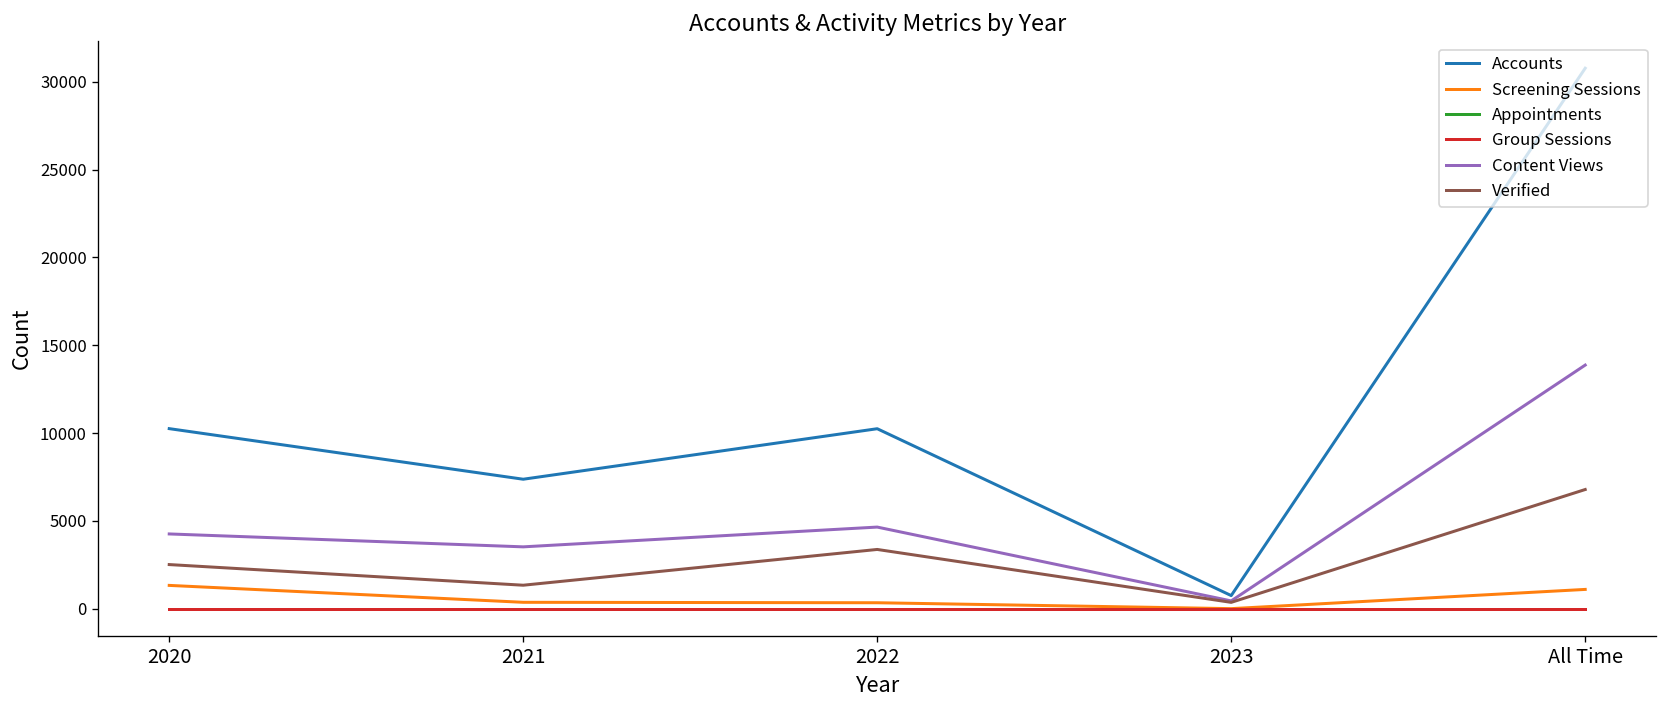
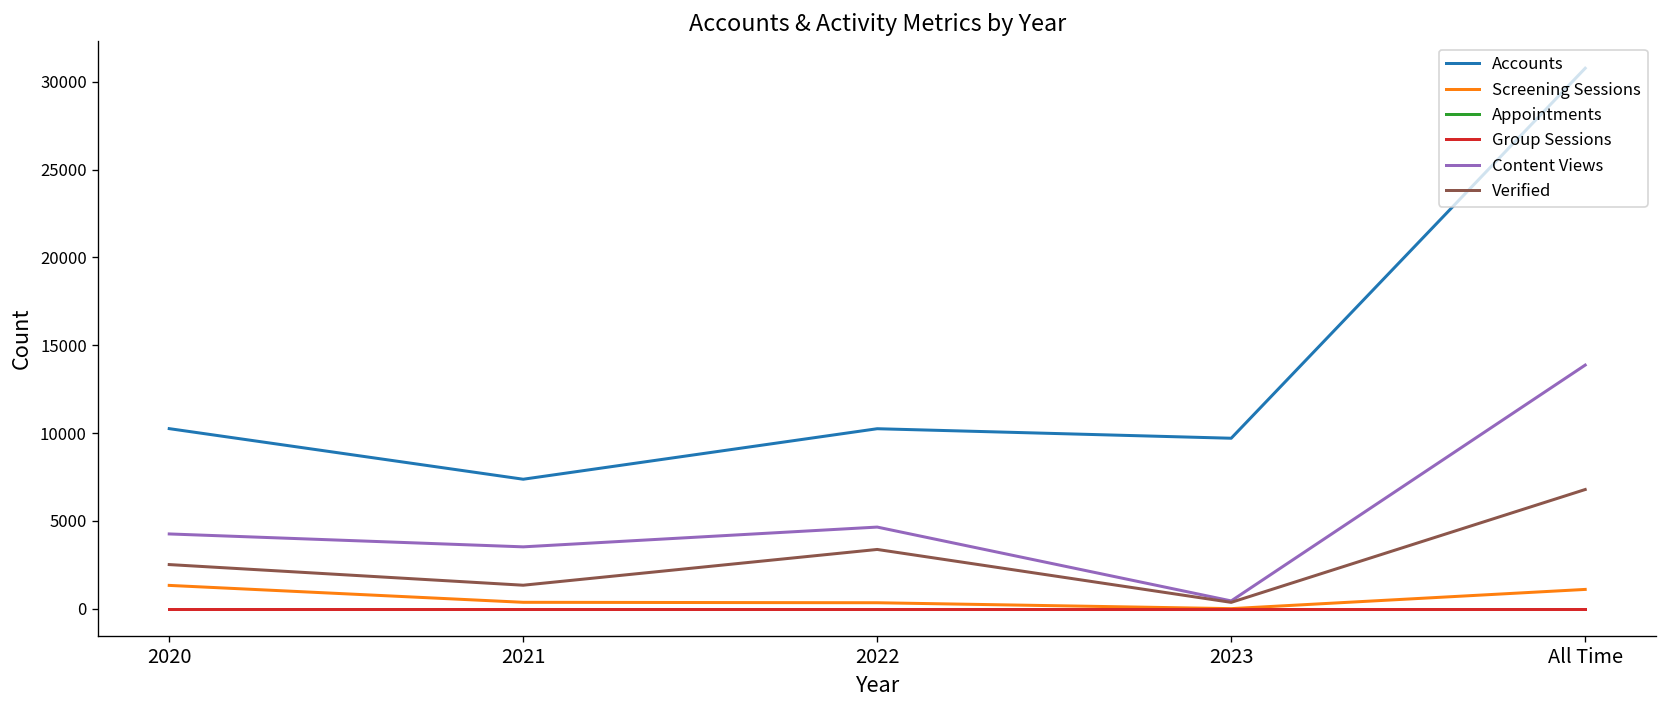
  {
    "Accounts": {
      "2020": 10300,
      "2021": 7400,
      "2022": 10200,
-     "2023": 700
+     "2023": 9700
    },
    "Screening Sessions": {
      "2020": 1300,
      "2021": 400,
      "2022": 300,
      "All Time": 1100
    },
    "Group Sessions": {
      "2020": 0,
      "2021": 0,
      "2022": 0,
      "All Time": 0
    },
    "Content Views": {
      "2020": 4300,
      "2021": 3500,
      "2022": 4600,
      "All Time": 13900
    },
    "Verified": {
      "2020": 2500,
      "2021": 1300,
      "2022": 3400,
      "All Time": 6800
    }
  }
